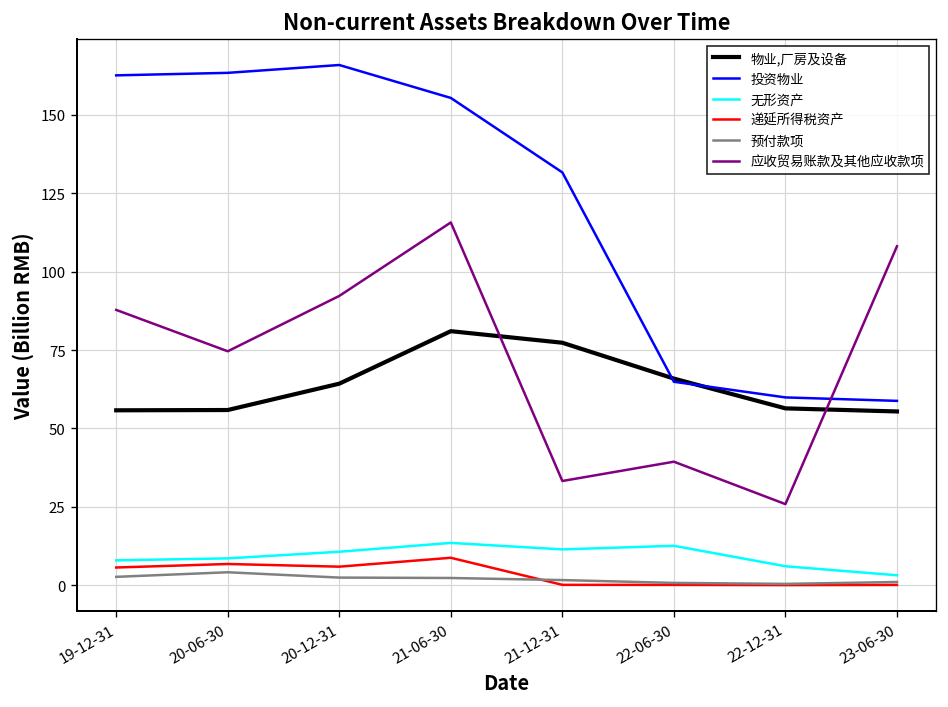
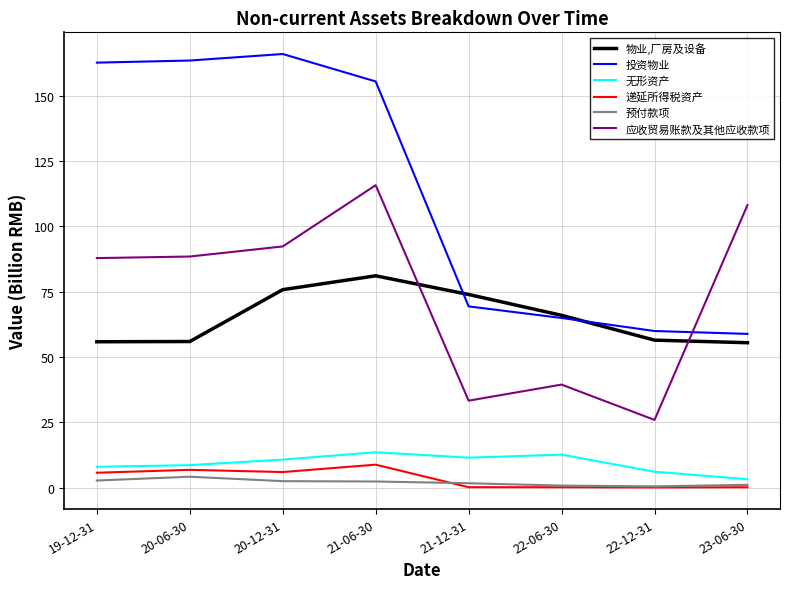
  {
    "物业,厂房及设备": {
      "19-12-31": 56,
      "20-06-30": 56,
-     "20-12-31": 64,
+     "20-12-31": 76,
      "21-06-30": 81,
-     "21-12-31": 77,
+     "21-12-31": 74,
      "22-06-30": 66,
      "22-12-31": 56,
      "23-06-30": 55
    },
    "投资物业": {
      "19-12-31": 163,
      "20-06-30": 163,
      "20-12-31": 166,
      "21-06-30": 155,
-     "21-12-31": 132,
+     "21-12-31": 69,
      "22-06-30": 65,
      "22-12-31": 60,
      "23-06-30": 59
    },
    "无形资产": {
      "19-12-31": 8,
      "20-06-30": 9,
      "20-12-31": 11,
      "21-06-30": 14,
      "21-12-31": 11,
      "22-06-30": 13,
      "22-12-31": 6,
      "23-06-30": 3
    },
    "递延所得税资产": {
      "19-12-31": 6,
      "20-06-30": 7,
      "20-12-31": 6,
      "21-06-30": 9,
      "21-12-31": 0
    },
    "预付款项": {
      "19-12-31": 3,
      "20-06-30": 4,
      "20-12-31": 2,
      "21-06-30": 2,
      "21-12-31": 2
    },
    "应收贸易账款及其他应收款项": {
      "19-12-31": 88,
-     "20-06-30": 75,
+     "20-06-30": 88,
      "20-12-31": 92,
      "21-06-30": 116,
      "21-12-31": 33,
      "22-06-30": 39,
      "22-12-31": 26,
      "23-06-30": 108
    }
  }
